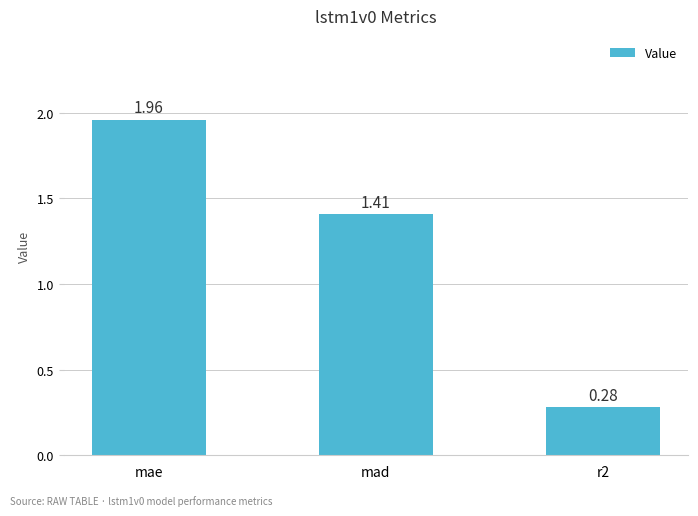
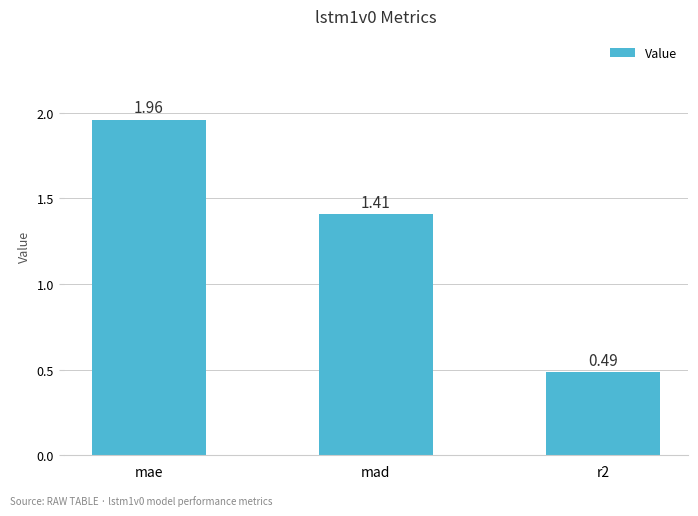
  {
    "mae": 1.96,
    "mad": 1.41,
-   "r2": 0.28
+   "r2": 0.49
  }
